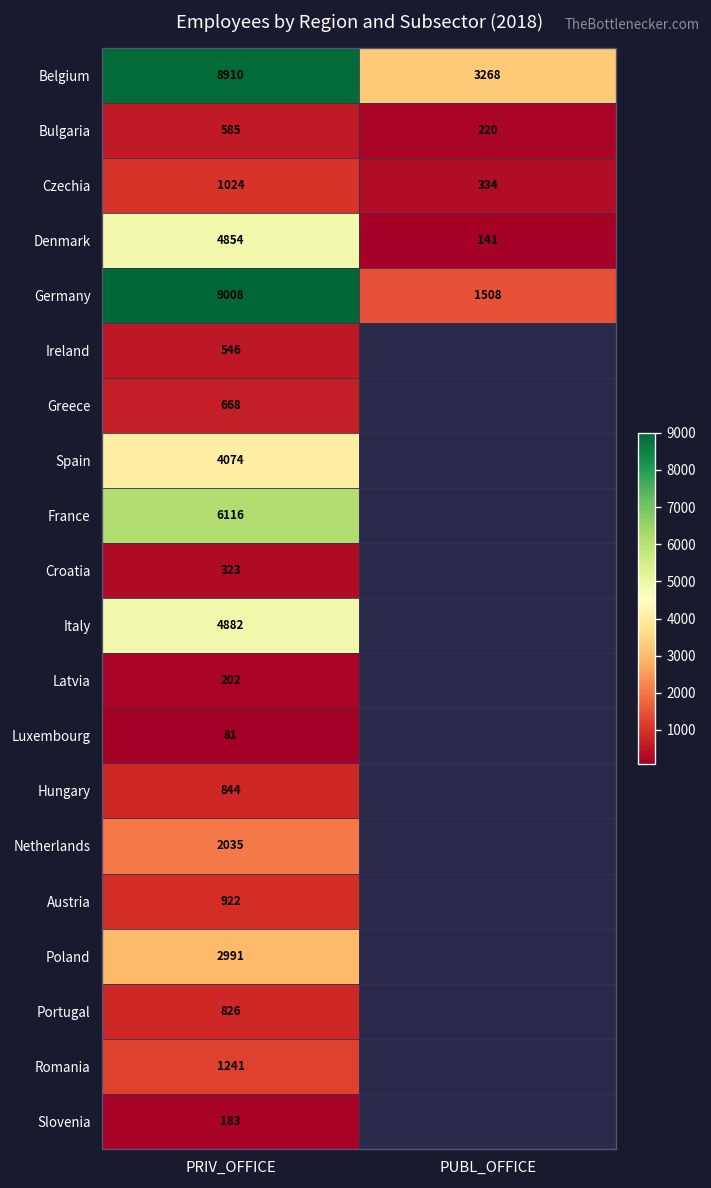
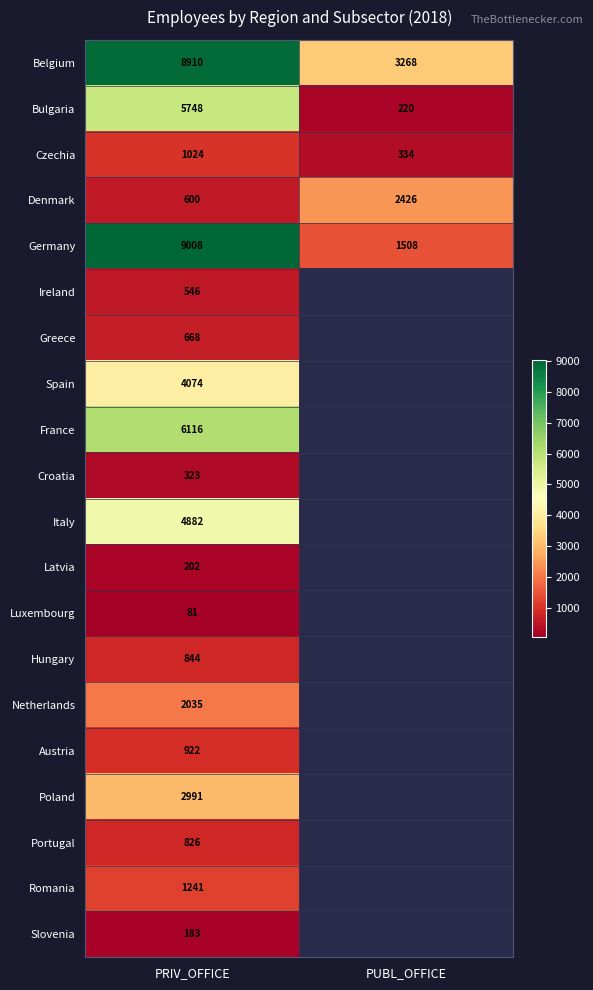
  {
    "Belgium": {
      "PRIV_OFFICE": 8910,
      "PUBL_OFFICE": 3268
    },
    "Bulgaria": {
-     "PRIV_OFFICE": 585,
+     "PRIV_OFFICE": 5748,
      "PUBL_OFFICE": 220
    },
    "Czechia": {
      "PRIV_OFFICE": 1024,
      "PUBL_OFFICE": 334
    },
    "Denmark": {
-     "PRIV_OFFICE": 4854,
-     "PUBL_OFFICE": 141
+     "PRIV_OFFICE": 600,
+     "PUBL_OFFICE": 2426
    },
    "Germany": {
      "PRIV_OFFICE": 9008,
      "PUBL_OFFICE": 1508
    },
    "Ireland": {
      "PRIV_OFFICE": 546
    },
    "Greece": {
      "PRIV_OFFICE": 668
    },
    "Spain": {
      "PRIV_OFFICE": 4074
    },
    "France": {
      "PRIV_OFFICE": 6116
    },
    "Croatia": {
      "PRIV_OFFICE": 323
    },
    "Italy": {
      "PRIV_OFFICE": 4882
    },
    "Latvia": {
      "PRIV_OFFICE": 202
    },
    "Luxembourg": {
      "PRIV_OFFICE": 81
    },
    "Hungary": {
      "PRIV_OFFICE": 844
    },
    "Netherlands": {
      "PRIV_OFFICE": 2035
    },
    "Austria": {
      "PRIV_OFFICE": 922
    },
    "Poland": {
      "PRIV_OFFICE": 2991
    },
    "Portugal": {
      "PRIV_OFFICE": 826
    },
    "Romania": {
      "PRIV_OFFICE": 1241
    },
    "Slovenia": {
      "PRIV_OFFICE": 183
    }
  }
